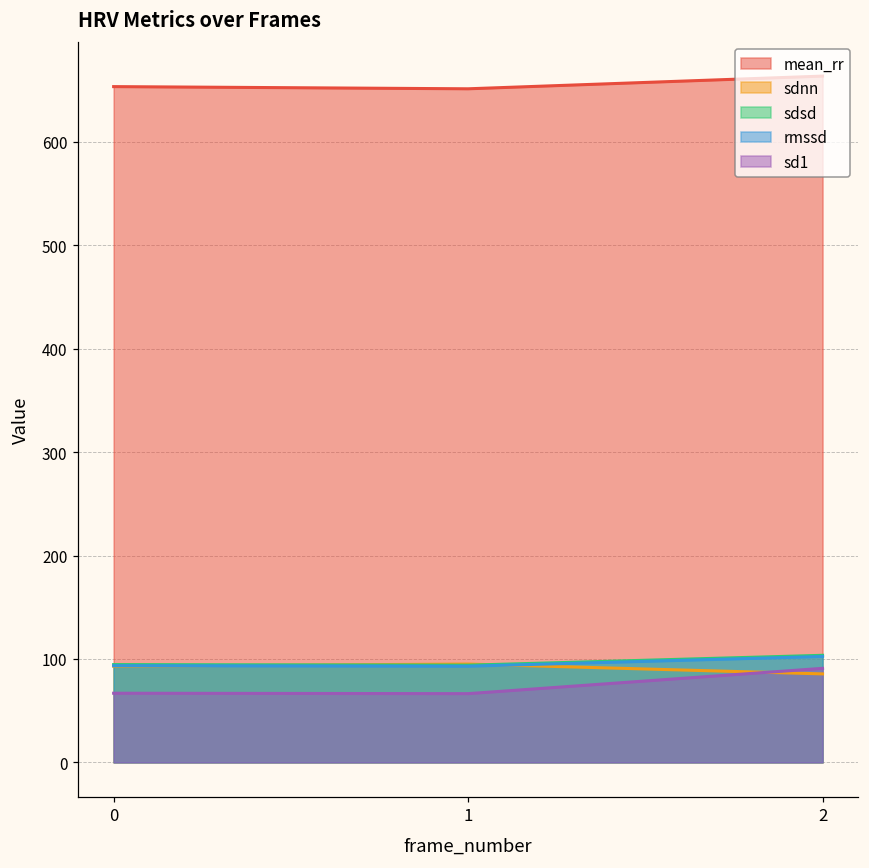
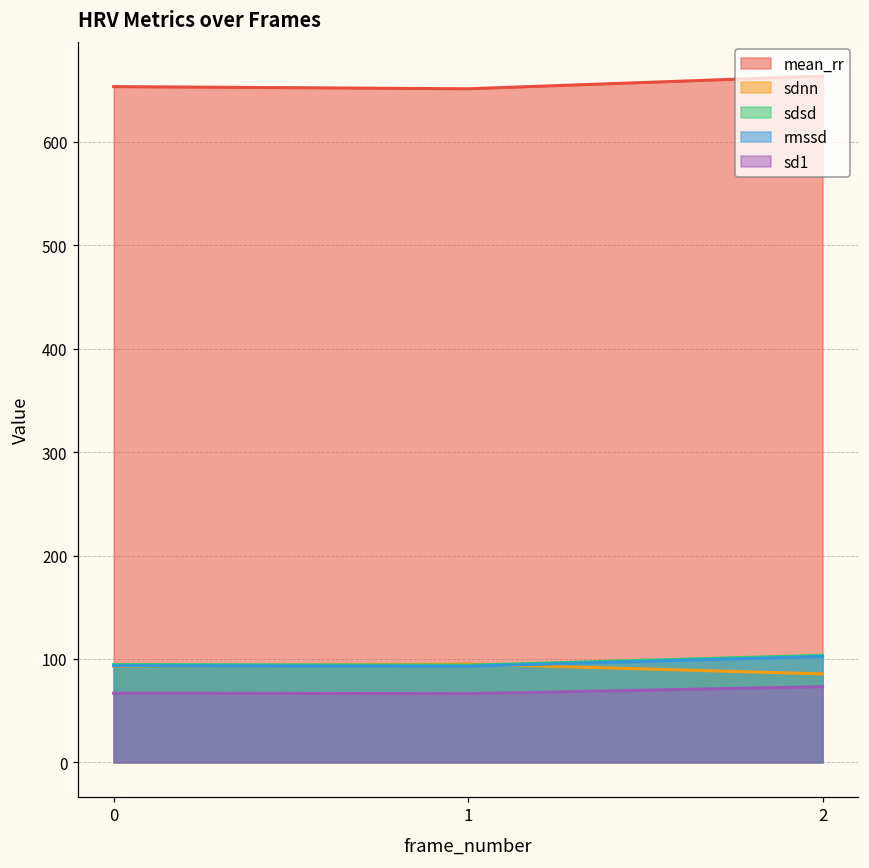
  {
    "mean_rr": {
      "0": 650,
      "1": 650
    },
    "sdnn": {
      "2": 90
    },
    "sd1": {
      "0": 70,
      "1": 70,
-     "2": 90
+     "2": 70
    }
  }
